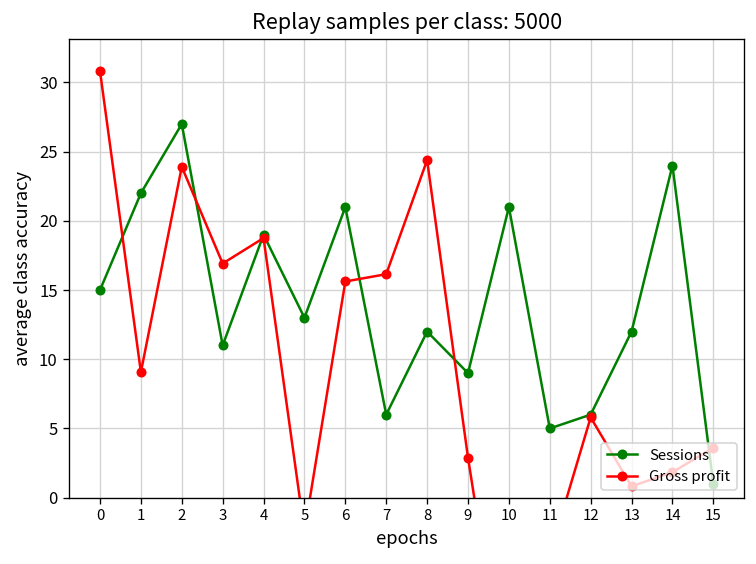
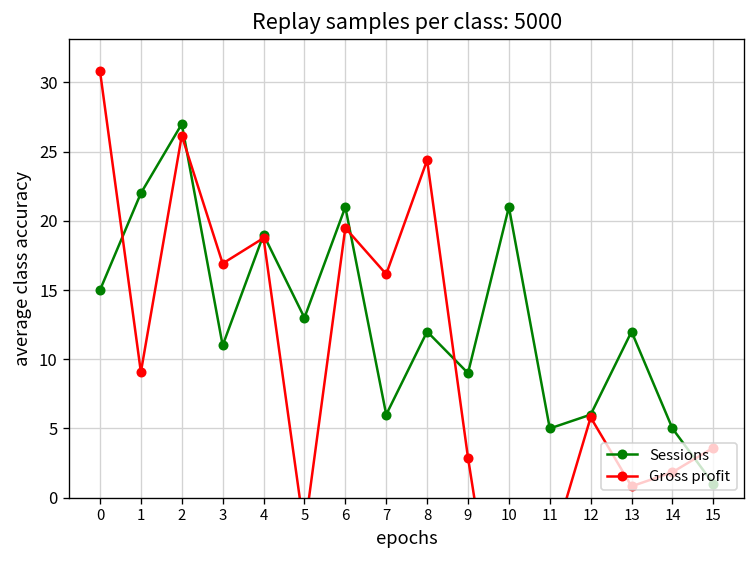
  {
    "Sessions": {
      "0": 15,
      "1": 22,
      "2": 27,
      "3": 11,
      "4": 19,
      "5": 13,
      "6": 21,
      "7": 6,
      "8": 12,
      "9": 9,
      "10": 21,
      "11": 5,
      "13": 12,
-     "14": 24
+     "14": 5
    },
    "Gross profit": {
      "0": 30.8,
      "1": 9.1,
-     "2": 23.9,
+     "2": 26.2,
      "3": 16.9,
      "4": 18.8,
-     "6": 15.6,
+     "6": 19.5,
      "7": 16.2,
      "8": 24.4,
      "9": 2.9
    }
  }
